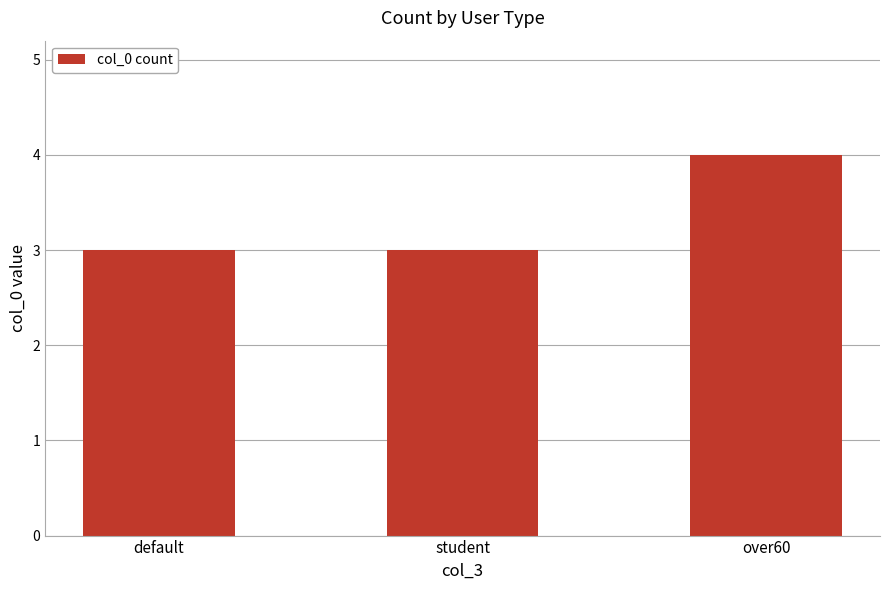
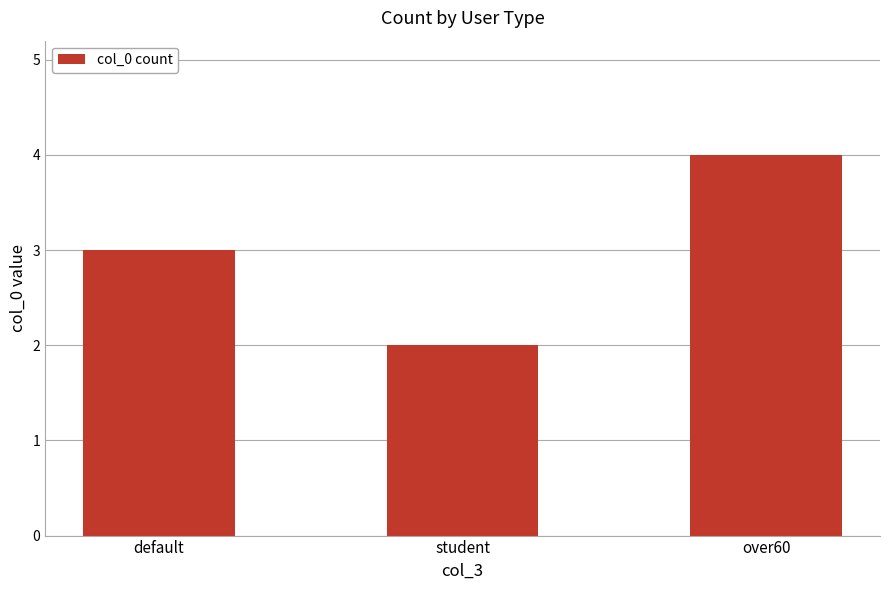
  {
    "default": 3,
-   "student": 3,
+   "student": 2,
    "over60": 4
  }
